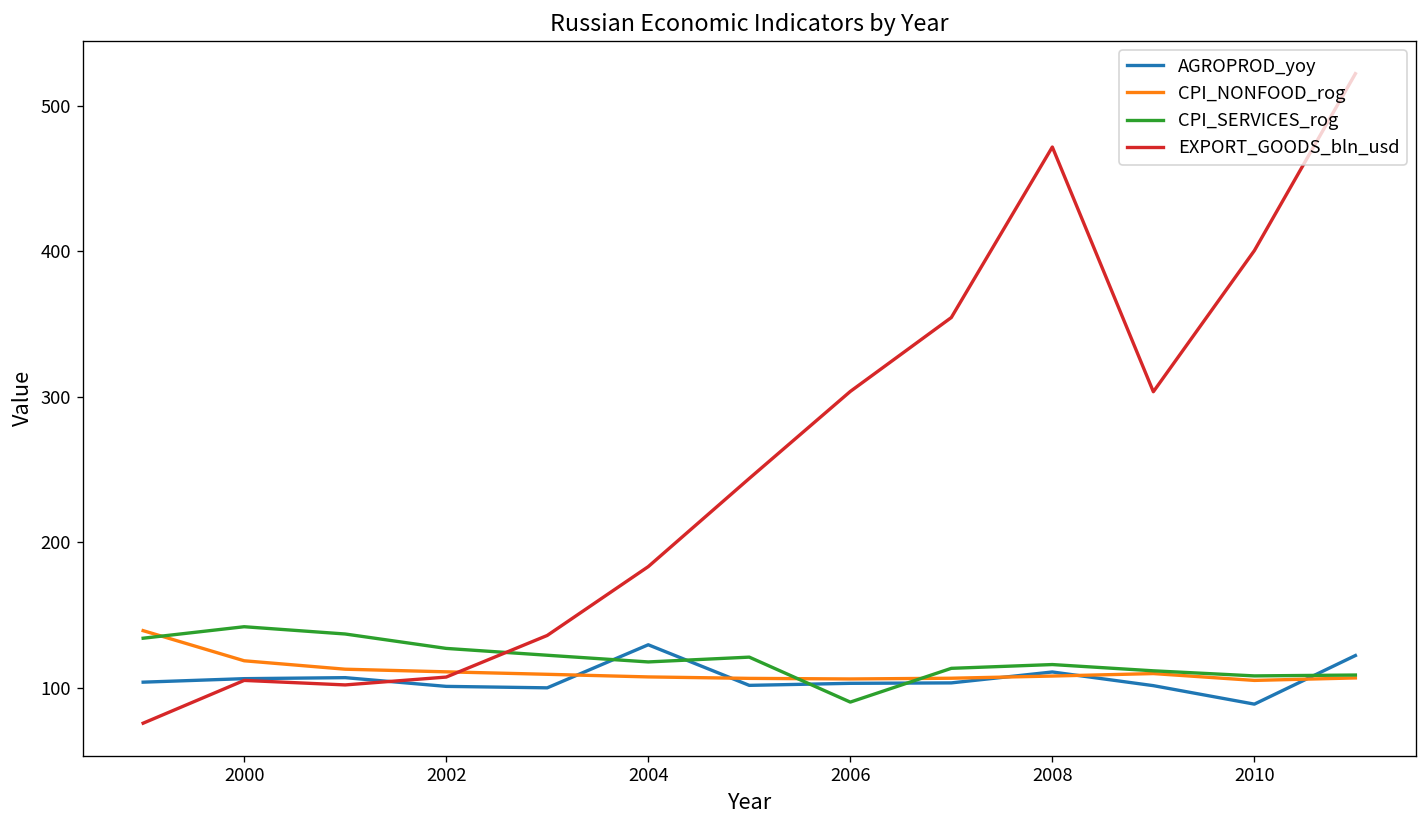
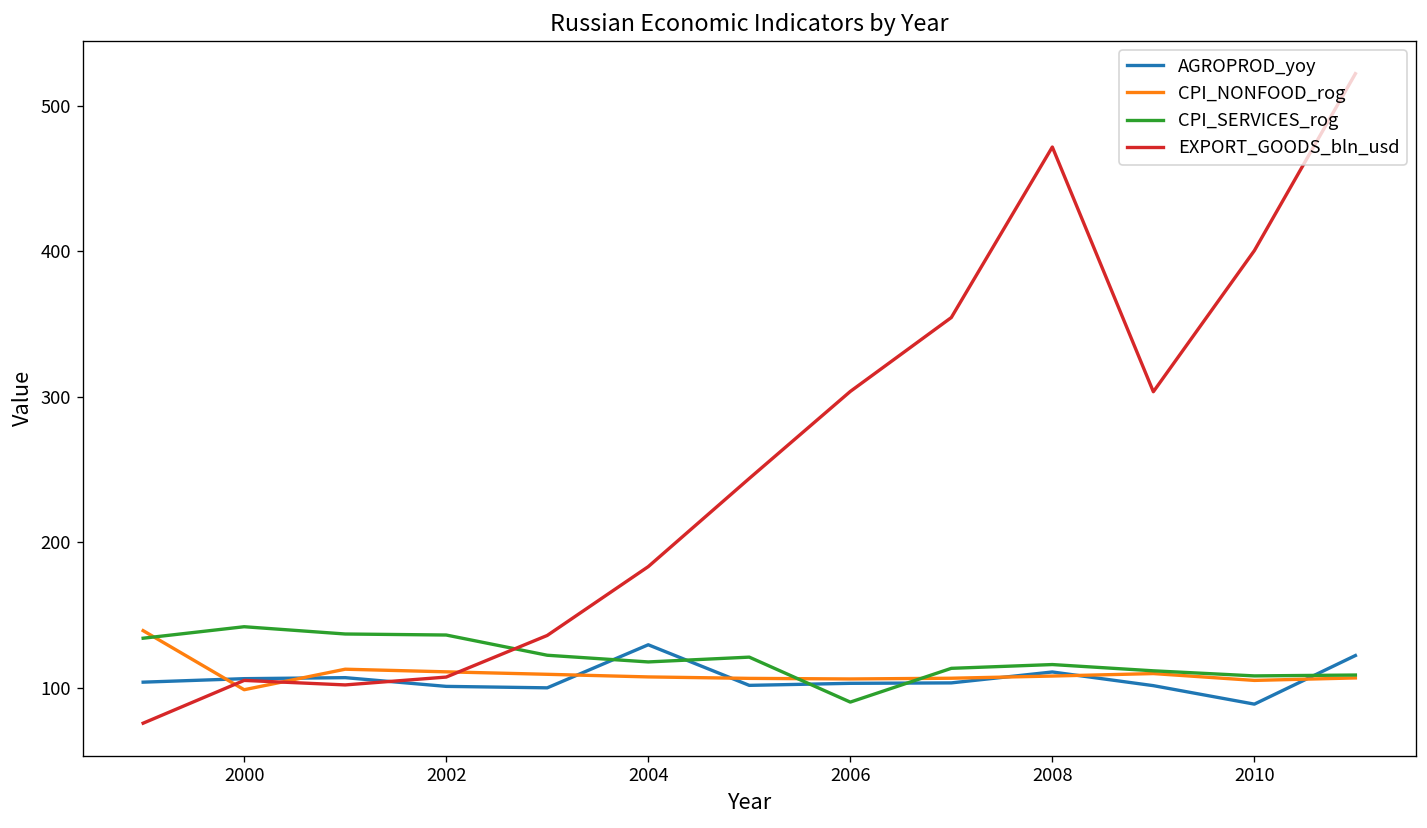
  {
    "AGROPROD_yoy": {
      "2002": 101,
      "2004": 130,
      "2006": 103,
      "2008": 111,
      "2010": 89
    },
    "CPI_NONFOOD_rog": {
-     "2000": 119,
+     "2000": 99,
      "2002": 111,
      "2004": 107,
      "2006": 106,
      "2008": 108,
      "2010": 105
    },
    "CPI_SERVICES_rog": {
      "2000": 142,
-     "2002": 127,
+     "2002": 136,
      "2004": 118,
      "2006": 90,
      "2008": 116,
      "2010": 108
    },
    "EXPORT_GOODS_bln_usd": {
      "2002": 107,
      "2004": 183,
      "2006": 304,
      "2008": 472,
      "2010": 400
    }
  }
